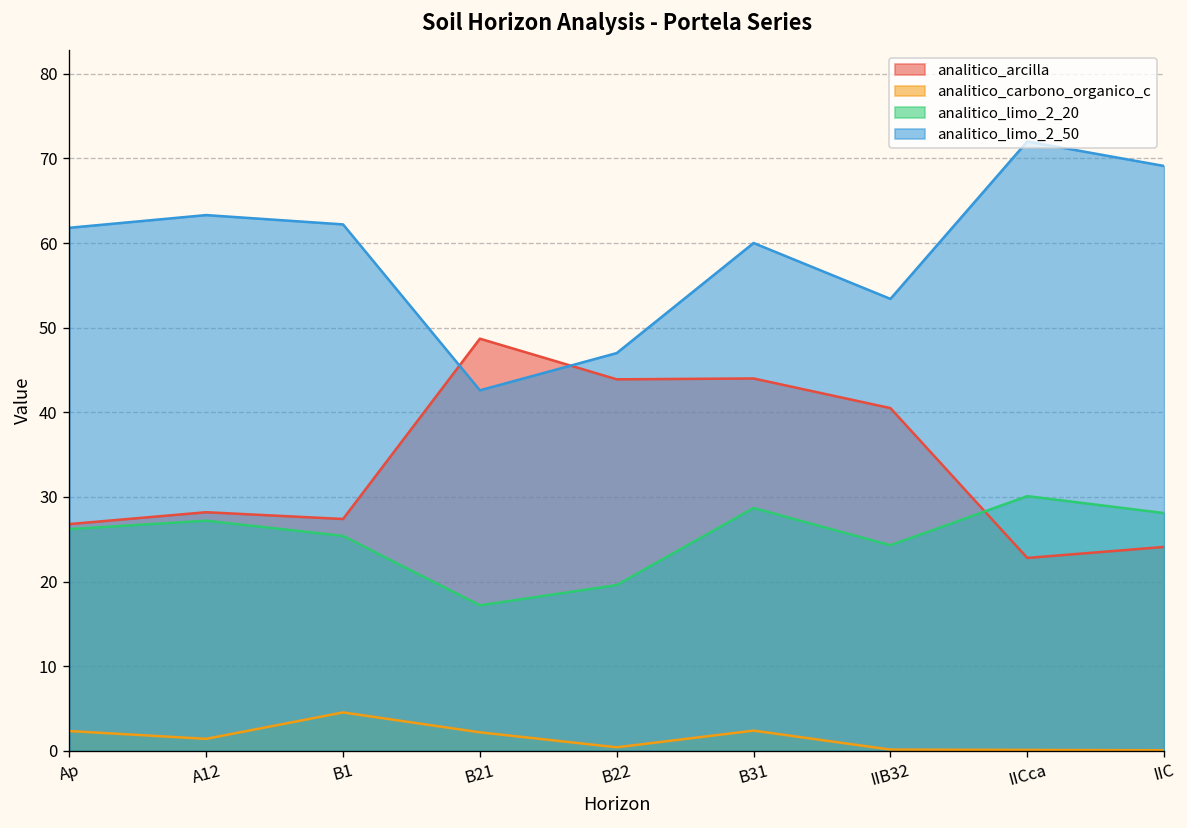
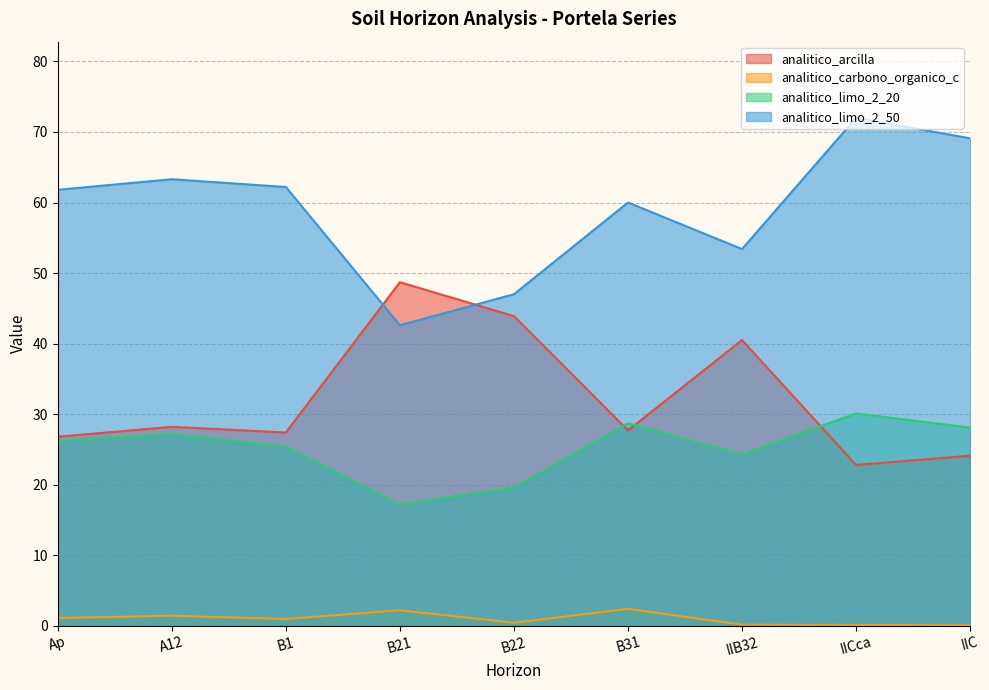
  {
    "analitico_arcilla": {
      "Ap": 27,
      "A12": 28,
      "B1": 27,
      "B21": 49,
      "B22": 44,
-     "B31": 44,
+     "B31": 28,
      "IIB32": 41,
      "IICca": 23,
      "IIC": 24
    },
    "analitico_carbono_organico_c": {
-     "Ap": 2,
+     "Ap": 1,
      "A12": 1,
-     "B1": 5,
+     "B1": 1,
      "B21": 2,
      "B22": 0,
      "B31": 2,
      "IIB32": 0,
      "IICca": 0,
      "IIC": 0
    },
    "analitico_limo_2_20": {
      "Ap": 26,
      "A12": 27,
      "B1": 25,
      "B21": 17,
      "B22": 20,
      "B31": 29,
      "IIB32": 24,
      "IICca": 30,
      "IIC": 28
    },
    "analitico_limo_2_50": {
      "Ap": 62,
      "A12": 63,
      "B1": 62,
      "B21": 43,
      "B22": 47,
      "B31": 60,
      "IIB32": 53,
      "IIC": 69
    }
  }
